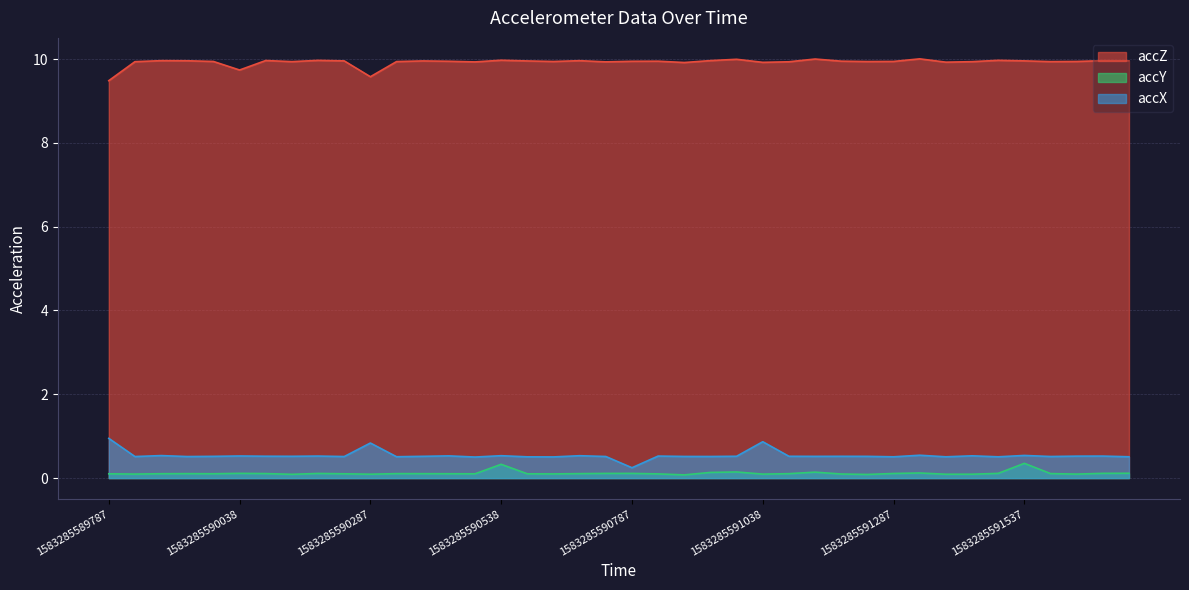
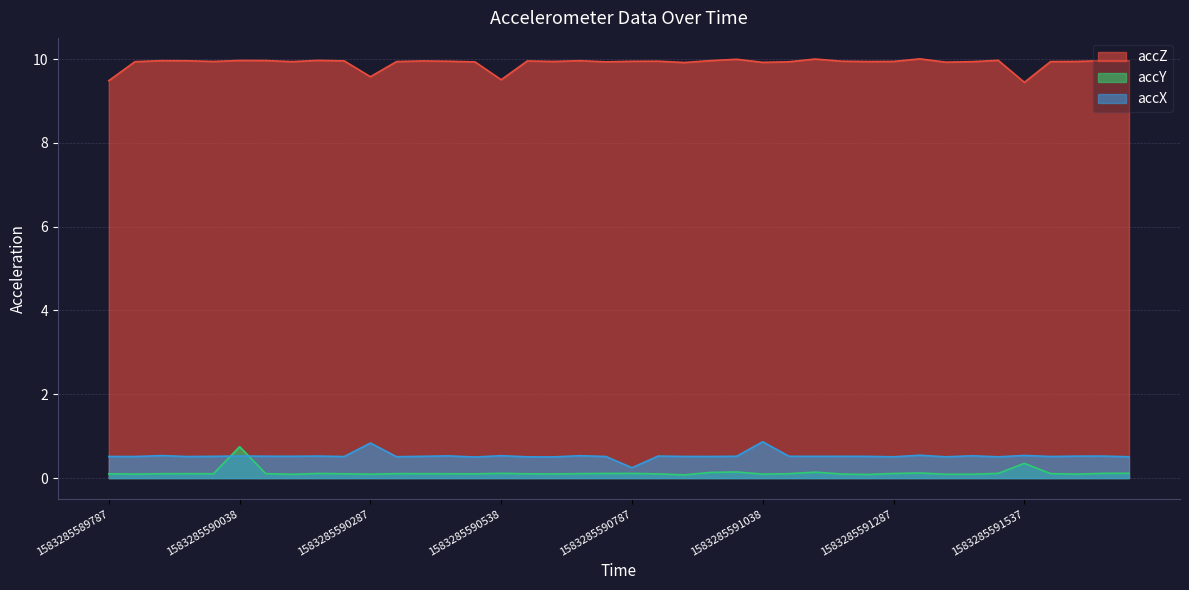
  {
    "accZ": {
      "1583285589787": 9.5,
-     "1583285590038": 9.7,
+     "1583285590038": 10.0,
      "1583285590287": 9.6,
-     "1583285590538": 10.0,
+     "1583285590538": 9.5,
      "1583285590787": 9.9,
      "1583285591038": 9.9,
      "1583285591287": 9.9,
-     "1583285591537": 10.0
+     "1583285591537": 9.4
    },
    "accY": {
      "1583285589787": 0.1,
-     "1583285590038": 0.1,
+     "1583285590038": 0.7,
      "1583285590287": 0.1,
-     "1583285590538": 0.3,
+     "1583285590538": 0.1,
      "1583285590787": 0.1,
      "1583285591038": 0.1,
      "1583285591287": 0.1,
      "1583285591537": 0.4
    },
    "accX": {
-     "1583285589787": 0.9,
+     "1583285589787": 0.5,
      "1583285590038": 0.5,
      "1583285590287": 0.8,
      "1583285590538": 0.5,
      "1583285590787": 0.2,
      "1583285591038": 0.9,
      "1583285591287": 0.5,
      "1583285591537": 0.5
    }
  }
